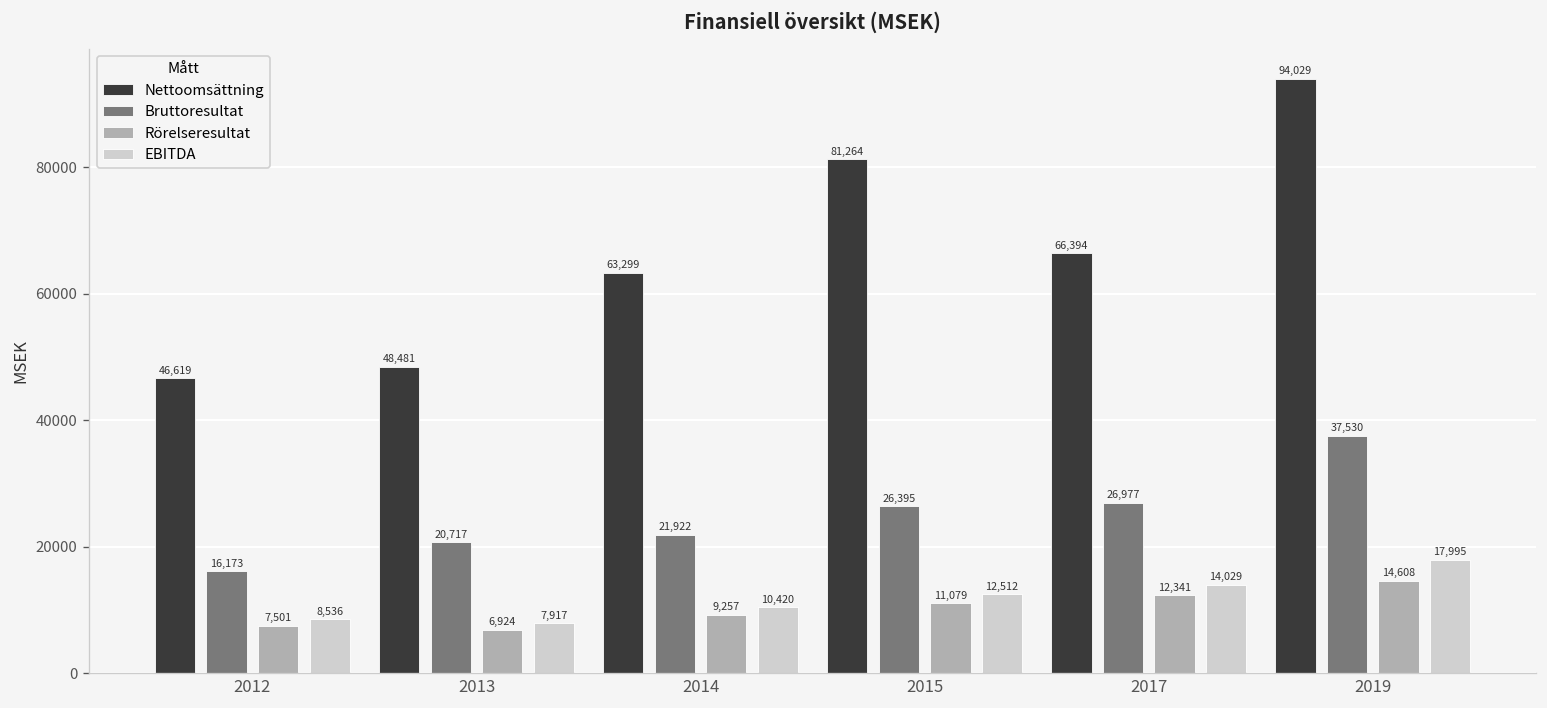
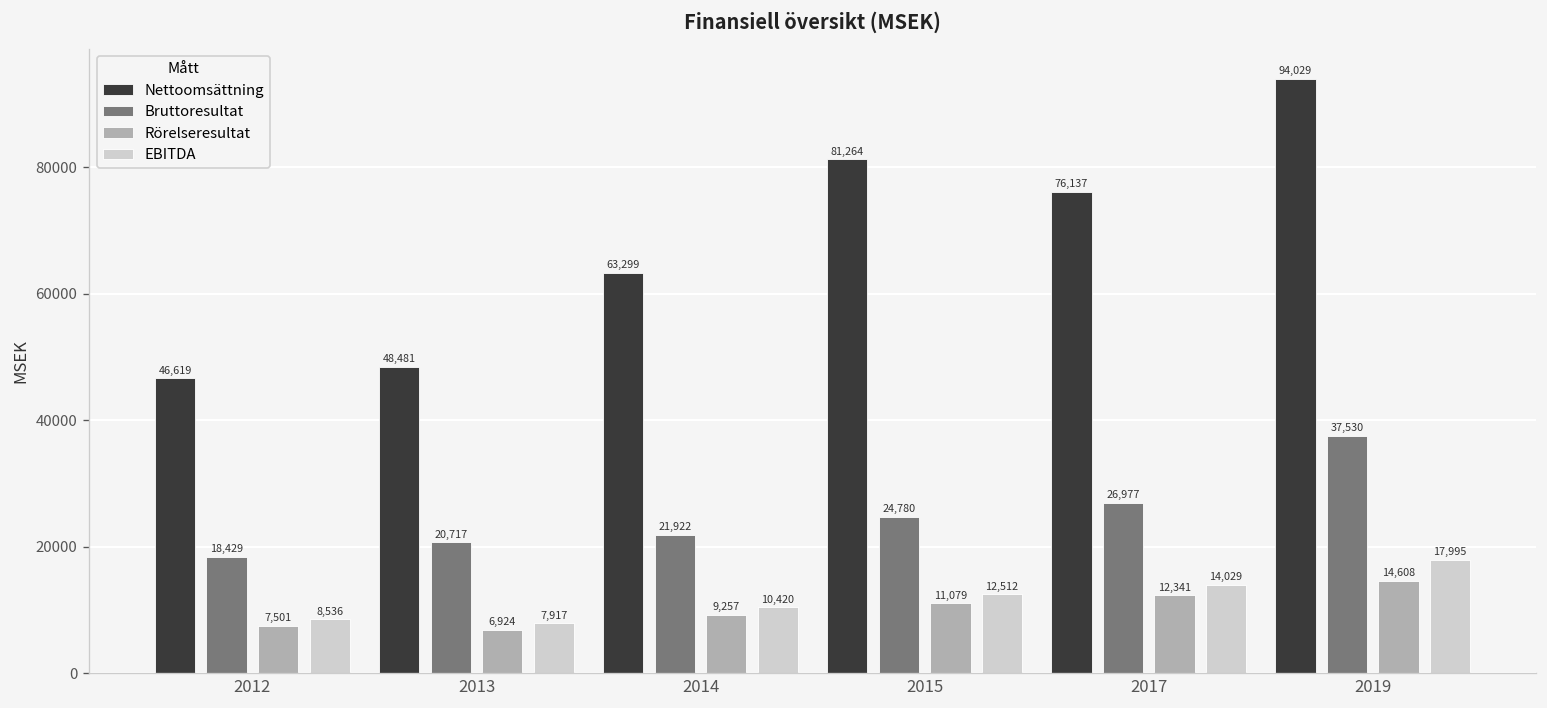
  {
    "Nettoomsättning": {
      "2012": "46,619",
      "2013": "48,481",
      "2014": "63,299",
      "2015": "81,264",
-     "2017": "66,394",
+     "2017": "76,137",
      "2019": "94,029"
    },
    "Bruttoresultat": {
-     "2012": "16,173",
+     "2012": "18,429",
      "2013": "20,717",
      "2014": "21,922",
-     "2015": "26,395",
+     "2015": "24,780",
      "2017": "26,977",
      "2019": "37,530"
    }
  }
